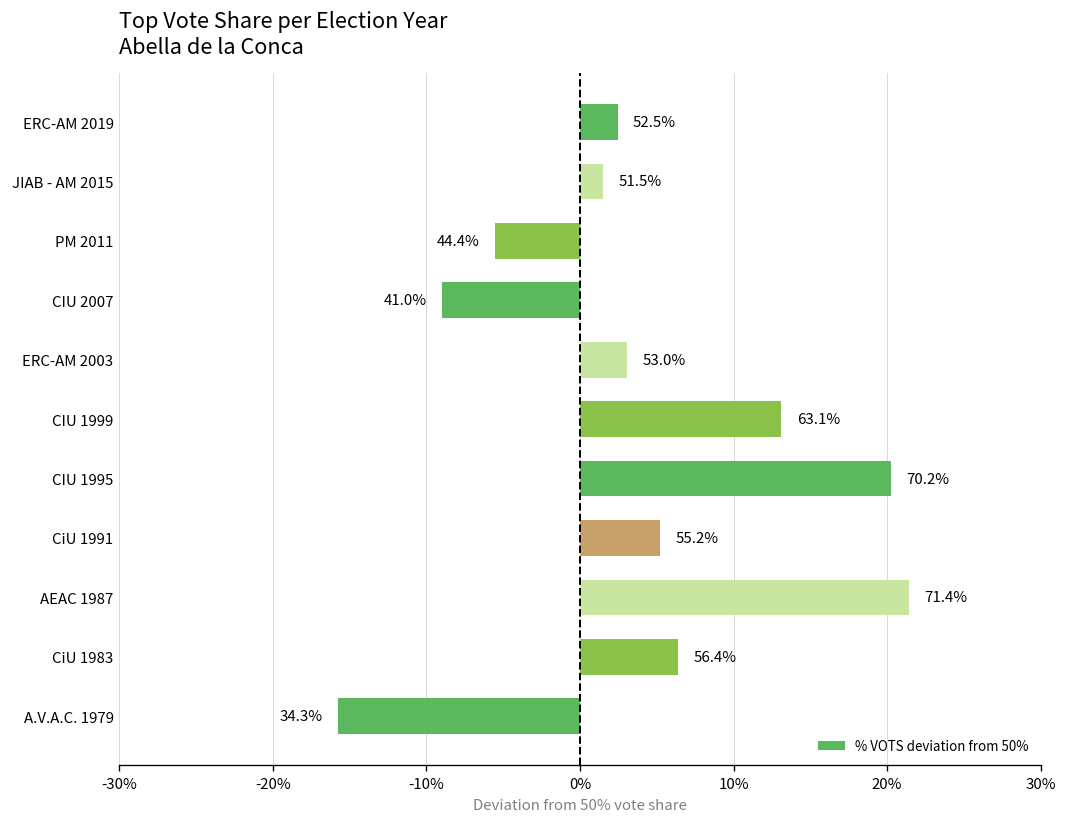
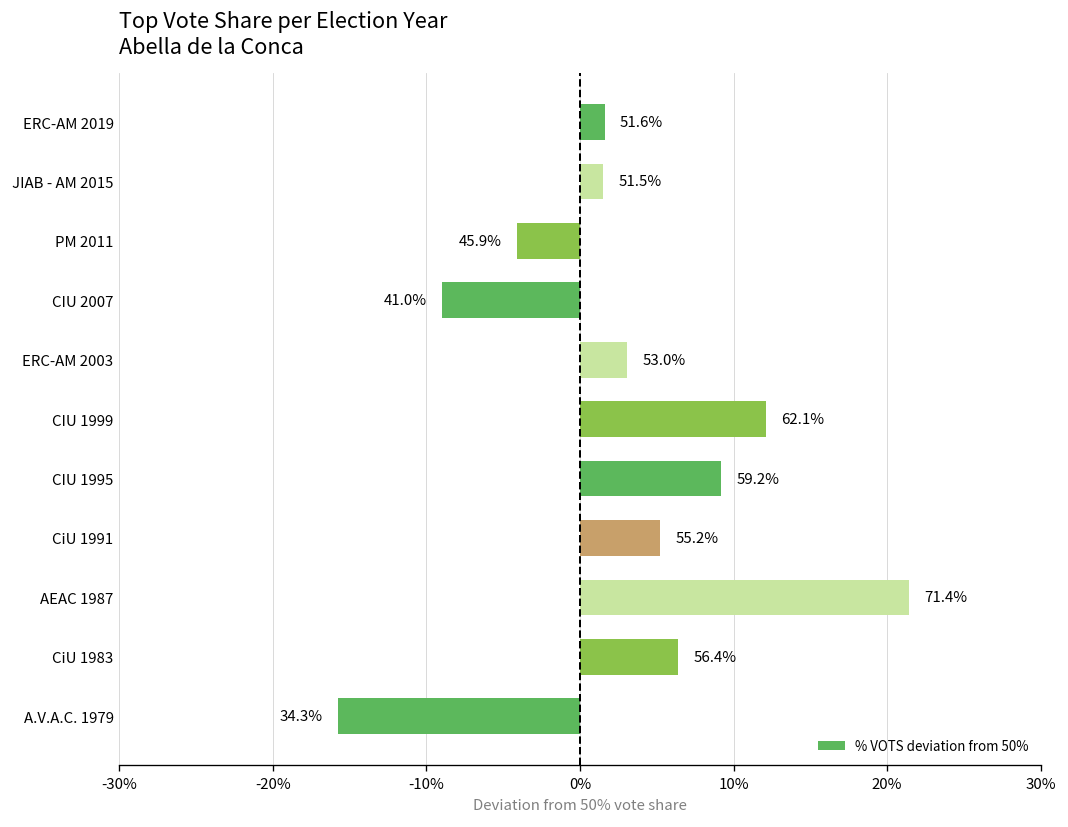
  {
-   "ERC-AM 2019": "52.5%",
-   "PM 2011": "44.4%",
-   "CIU 1999": "63.1%",
-   "CIU 1995": "70.2%"
+   "ERC-AM 2019": "51.6%",
+   "PM 2011": "45.9%",
+   "CIU 1999": "62.1%",
+   "CIU 1995": "59.2%"
  }
